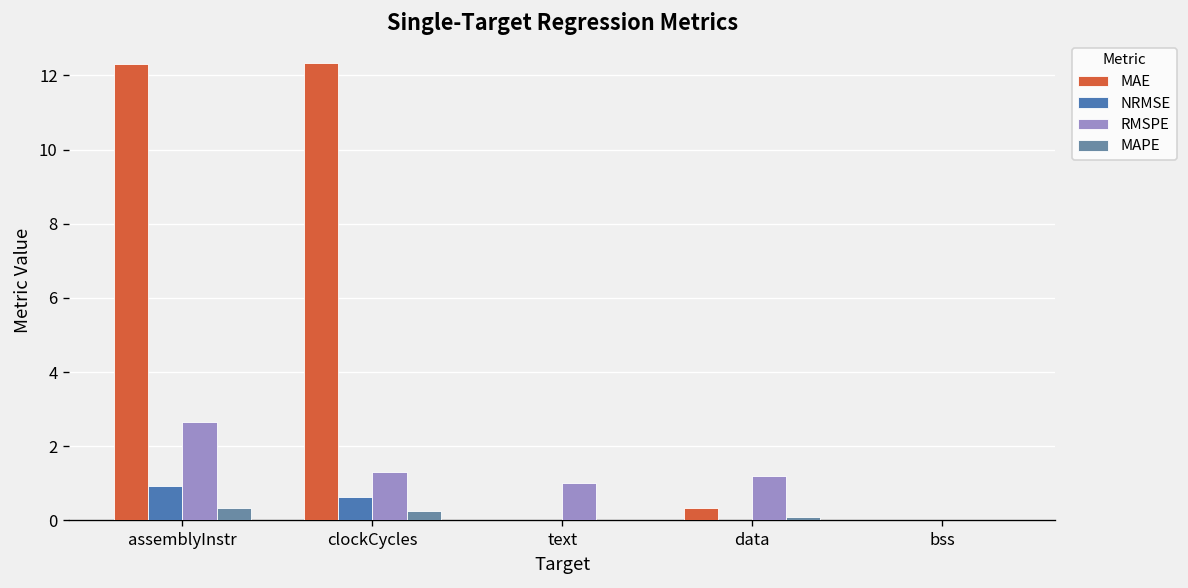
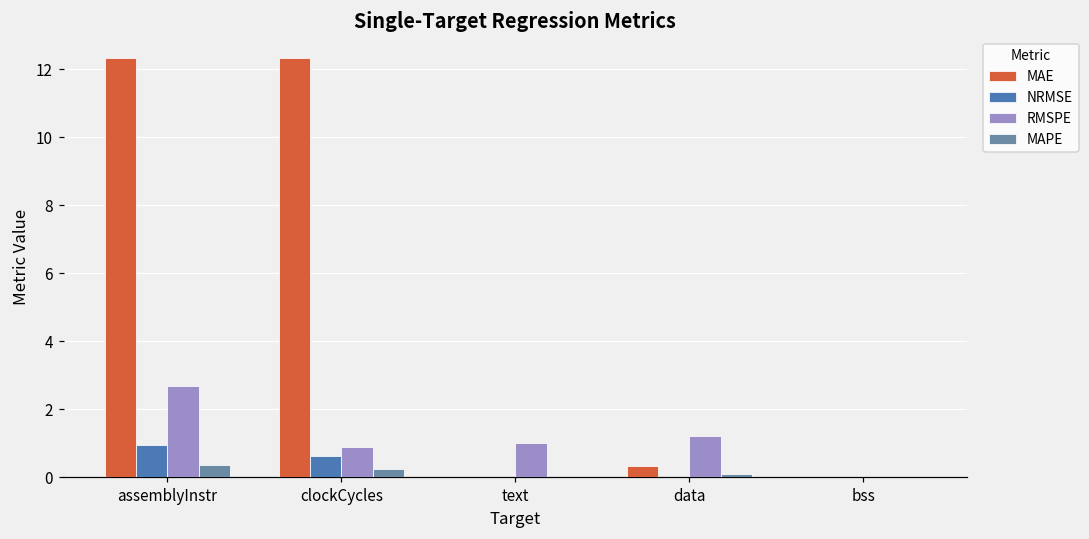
  {
    "MAE": {
      "assemblyInstr": 12.3,
      "clockCycles": 12.3,
      "data": 0.3,
      "bss": 0.0
    },
    "RMSPE": {
      "assemblyInstr": 2.7,
-     "clockCycles": 1.3,
+     "clockCycles": 0.9,
      "text": 1.0,
      "data": 1.2,
      "bss": 0.0
    }
  }
